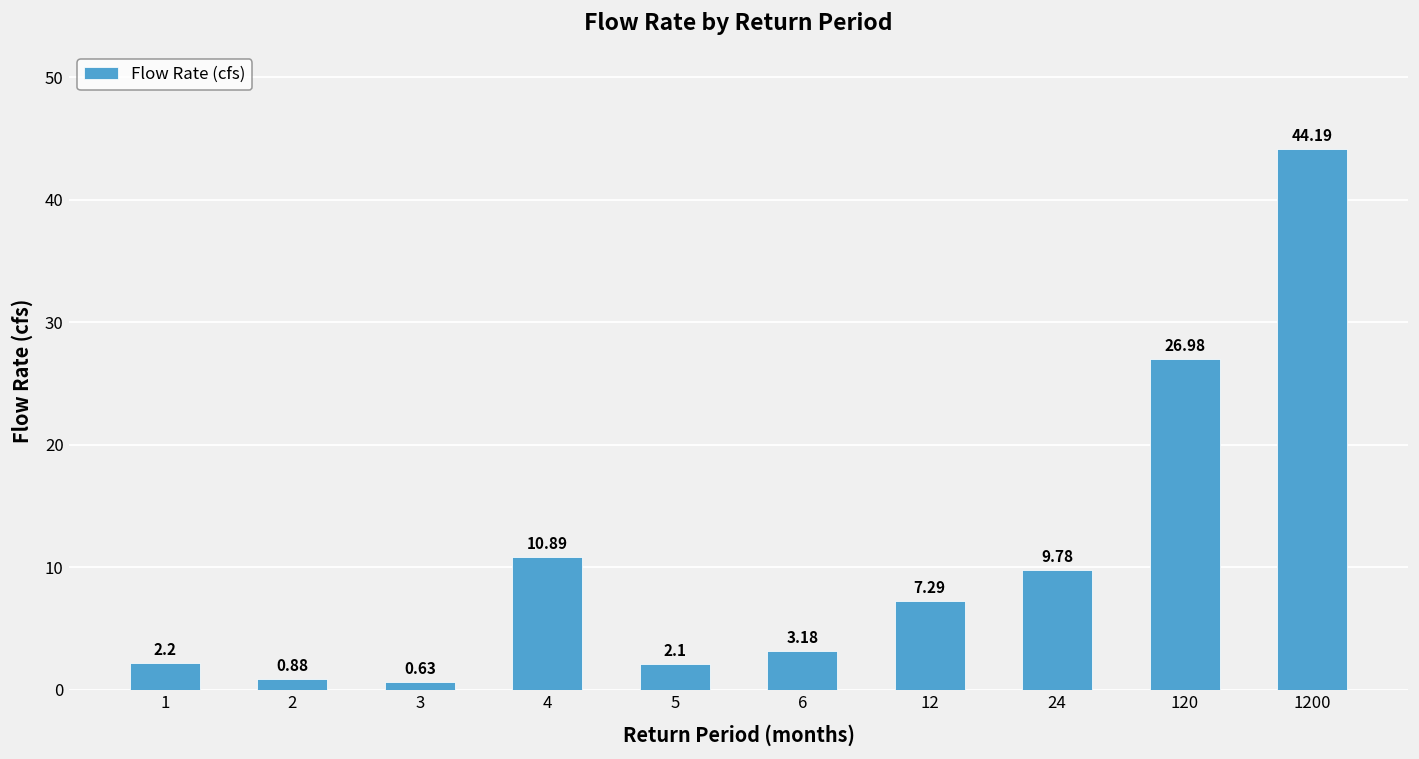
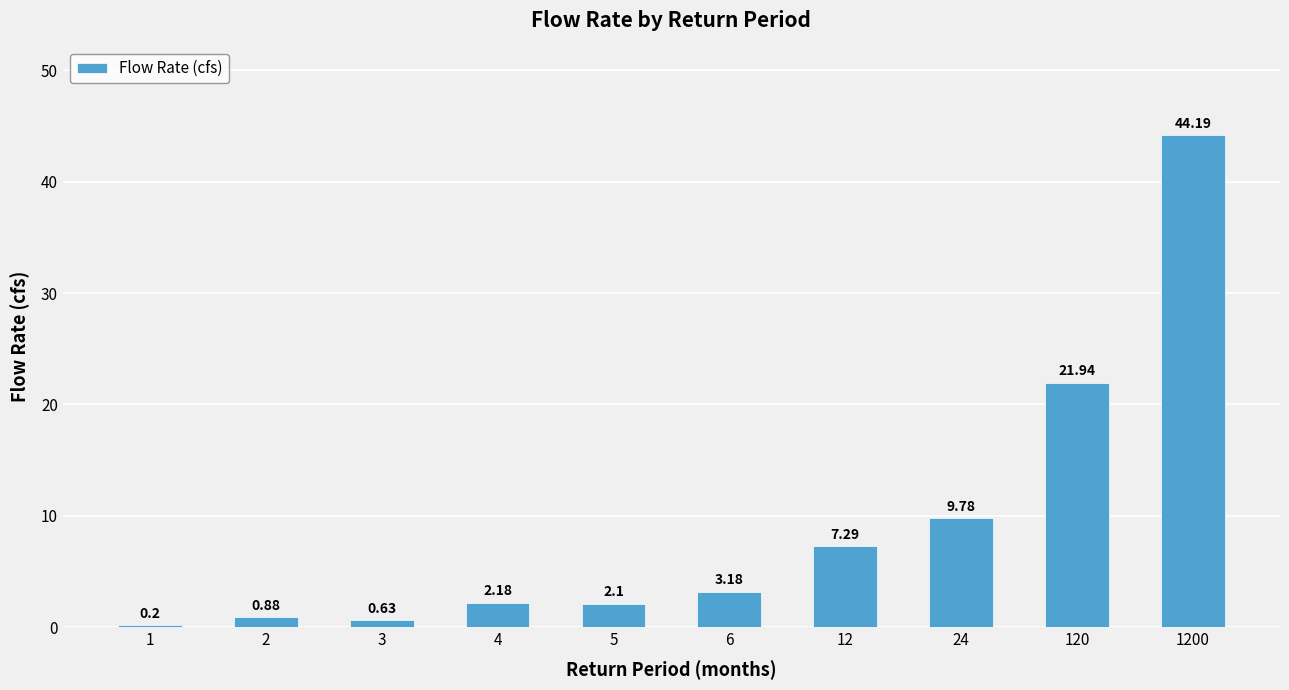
  {
-   "1": 2.2,
+   "1": 0.2,
    "2": 0.88,
    "3": 0.63,
-   "4": 10.89,
+   "4": 2.18,
    "5": 2.1,
    "6": 3.18,
    "12": 7.29,
    "24": 9.78,
-   "120": 26.98,
+   "120": 21.94,
    "1200": 44.19
  }
